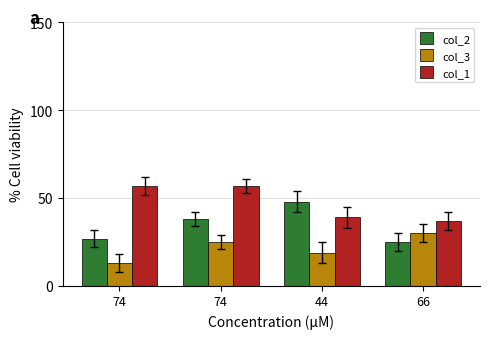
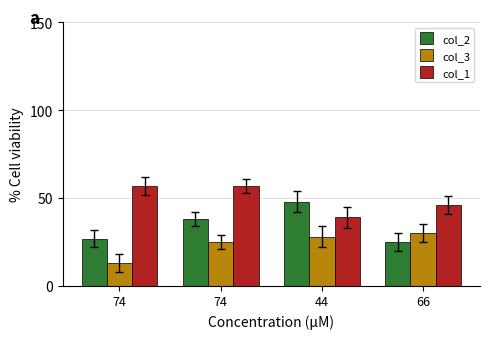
  {
    "col_2": {
      "44": 48,
      "66": 25
    },
    "col_3": {
-     "44": 19,
+     "44": 28,
      "66": 30
    },
    "col_1": {
      "44": 39,
-     "66": 37
+     "66": 46
    }
  }
